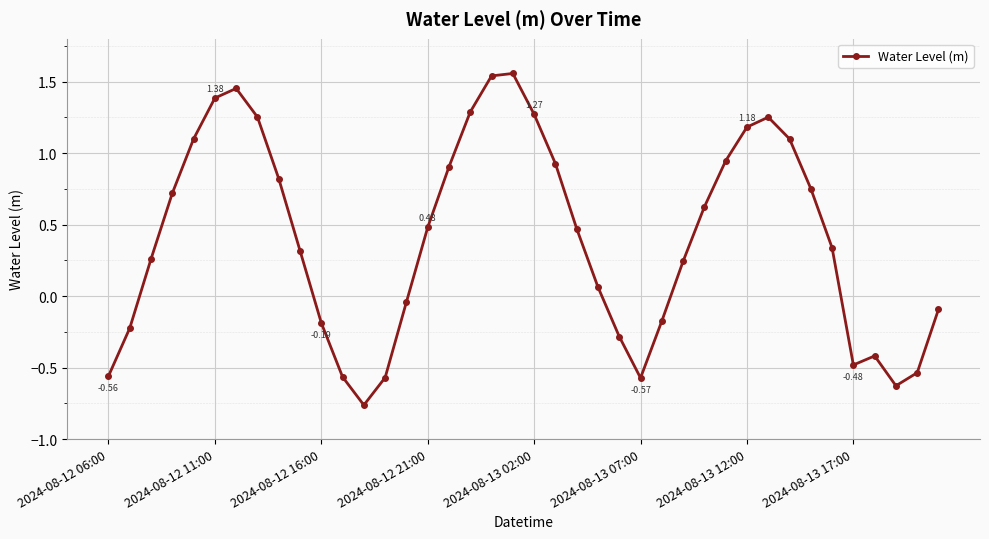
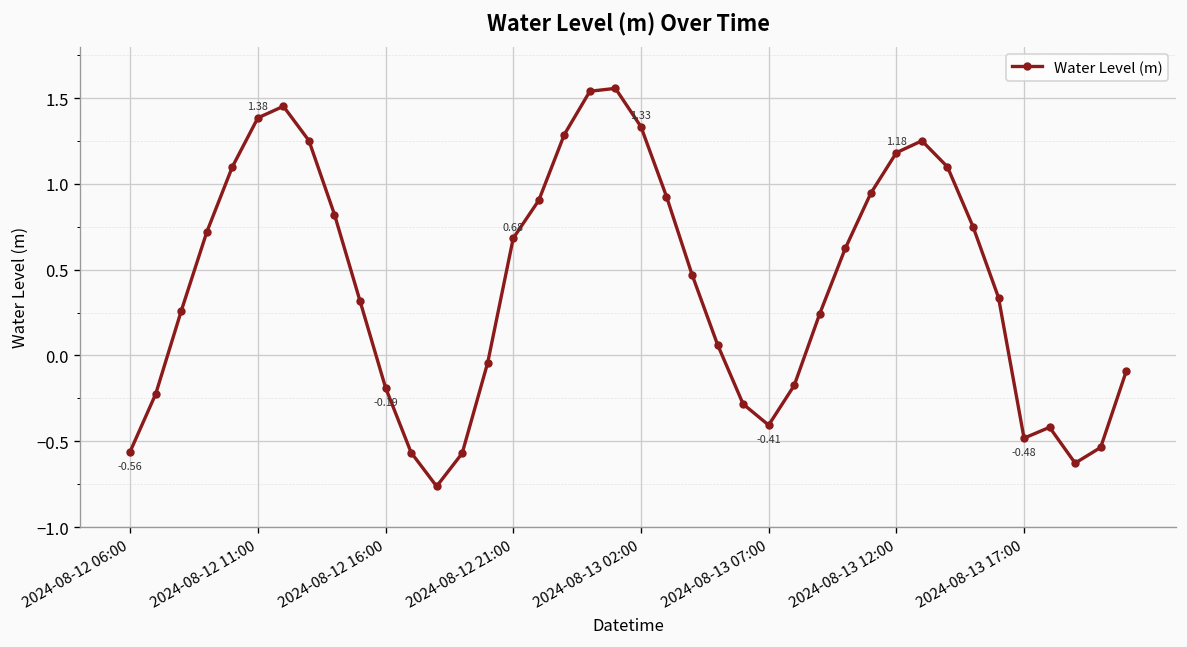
  {
    "2024-08-12 06:00": -0.56,
    "2024-08-12 11:00": 1.38,
    "2024-08-12 16:00": -0.19,
-   "2024-08-12 21:00": 0.48,
-   "2024-08-13 02:00": 1.27,
-   "2024-08-13 07:00": -0.57,
+   "2024-08-12 21:00": 0.68,
+   "2024-08-13 02:00": 1.33,
+   "2024-08-13 07:00": -0.41,
    "2024-08-13 12:00": 1.18,
    "2024-08-13 17:00": -0.48
  }
